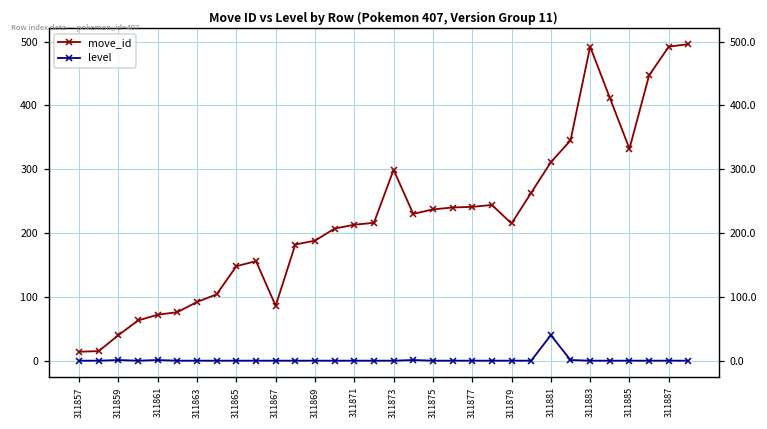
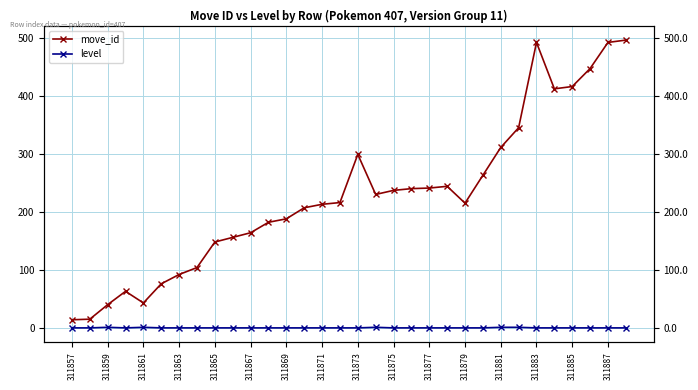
  {
    "move_id": {
      "311857": 10,
      "311859": 40,
-     "311861": 70,
+     "311861": 40,
      "311863": 90,
      "311865": 150,
-     "311867": 90,
+     "311867": 160,
      "311869": 190,
      "311871": 210,
      "311873": 300,
      "311875": 240,
      "311877": 240,
      "311879": 220,
      "311881": 310,
      "311883": 490,
-     "311885": 330,
+     "311885": 420,
      "311887": 490
    },
    "level": {
      "311857": 0,
      "311859": 0,
      "311861": 0,
      "311863": 0,
      "311865": 0,
      "311867": 0,
      "311869": 0,
      "311871": 0,
      "311873": 0,
      "311875": 0,
      "311877": 0,
      "311879": 0,
-     "311881": 40,
+     "311881": 0,
      "311883": 0,
      "311885": 0,
      "311887": 0
    }
  }
